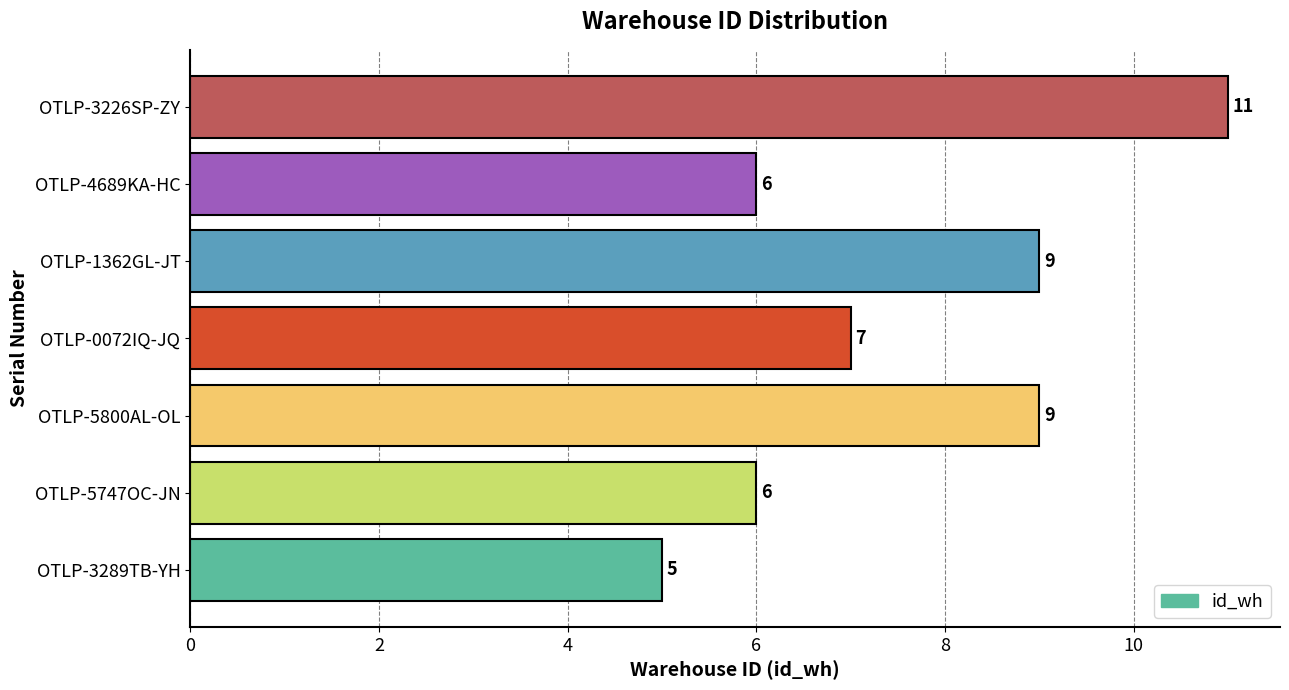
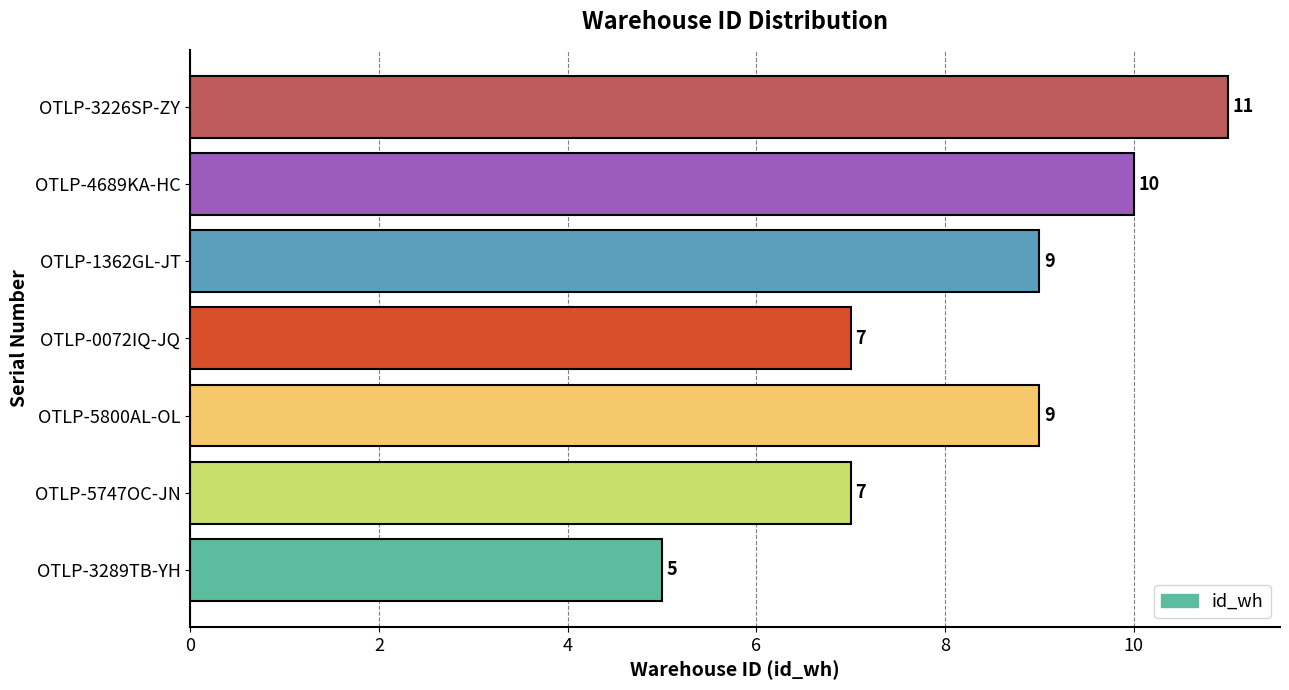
  {
    "OTLP-3226SP-ZY": 11,
-   "OTLP-4689KA-HC": 6,
+   "OTLP-4689KA-HC": 10,
    "OTLP-1362GL-JT": 9,
    "OTLP-0072IQ-JQ": 7,
    "OTLP-5800AL-OL": 9,
-   "OTLP-5747OC-JN": 6,
+   "OTLP-5747OC-JN": 7,
    "OTLP-3289TB-YH": 5
  }
